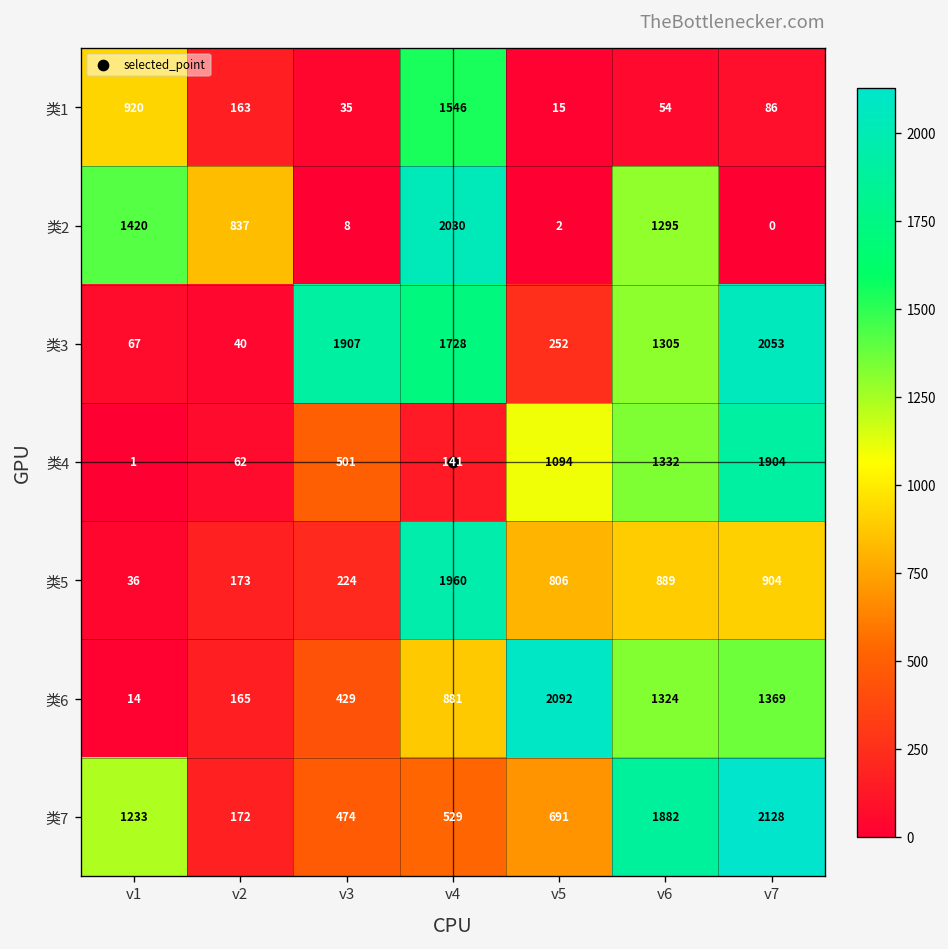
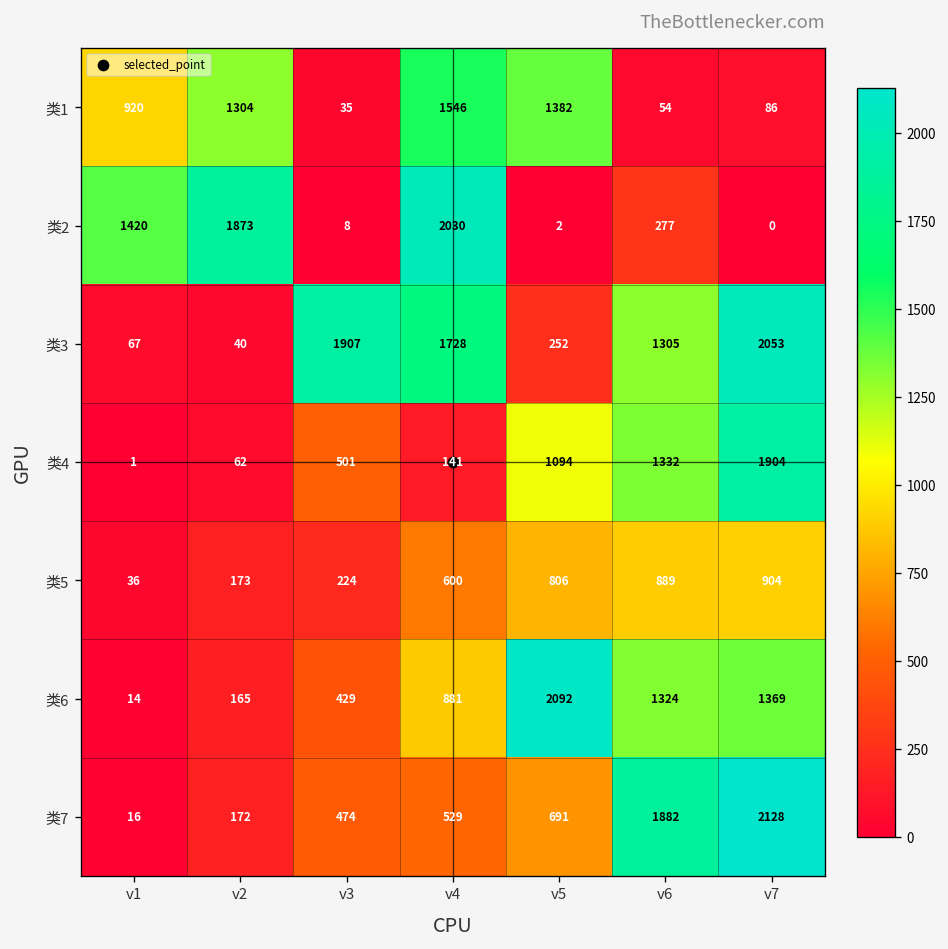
  {
    "类1": {
      "v1": 920,
-     "v2": 163,
+     "v2": 1304,
      "v3": 35,
      "v4": 1546,
-     "v5": 15,
+     "v5": 1382,
      "v6": 54,
      "v7": 86
    },
    "类2": {
      "v1": 1420,
-     "v2": 837,
+     "v2": 1873,
      "v3": 8,
      "v4": 2030,
      "v5": 2,
-     "v6": 1295,
+     "v6": 277,
      "v7": 0
    },
    "类3": {
      "v1": 67,
      "v2": 40,
      "v3": 1907,
      "v4": 1728,
      "v5": 252,
      "v6": 1305,
      "v7": 2053
    },
    "类4": {
      "v1": 1,
      "v2": 62,
      "v3": 501,
      "v5": 1094,
      "v6": 1332,
      "v7": 1904
    },
    "类5": {
      "v1": 36,
      "v2": 173,
      "v3": 224,
-     "v4": 1960,
+     "v4": 600,
      "v5": 806,
      "v6": 889,
      "v7": 904
    },
    "类6": {
      "v1": 14,
      "v2": 165,
      "v3": 429,
      "v4": 881,
      "v5": 2092,
      "v6": 1324,
      "v7": 1369
    },
    "类7": {
-     "v1": 1233,
+     "v1": 16,
      "v2": 172,
      "v3": 474,
      "v4": 529,
      "v5": 691,
      "v6": 1882,
      "v7": 2128
    }
  }
